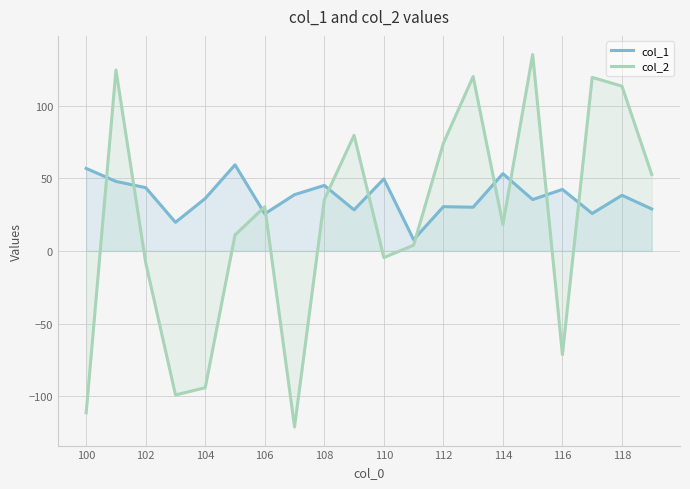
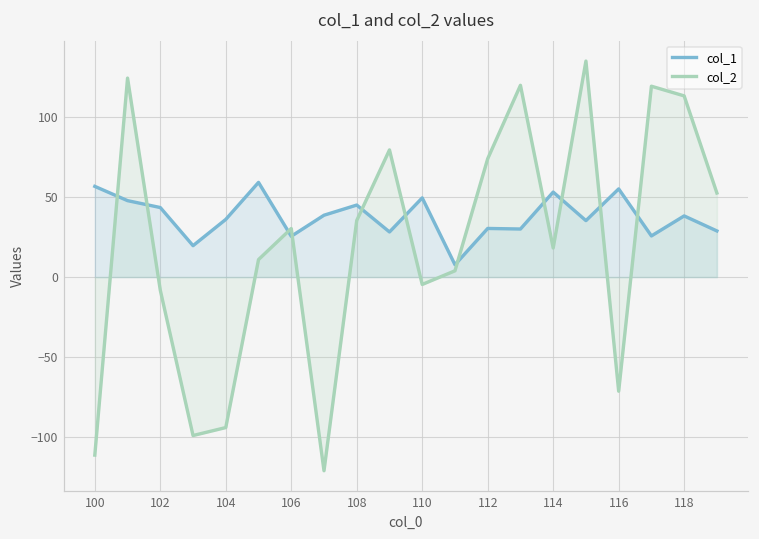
  {
    "col_1": {
      "100": 57,
      "102": 43,
      "104": 36,
      "106": 26,
      "108": 45,
      "110": 50,
      "112": 30,
      "114": 53,
-     "116": 42,
+     "116": 55,
      "118": 38
    }
  }
